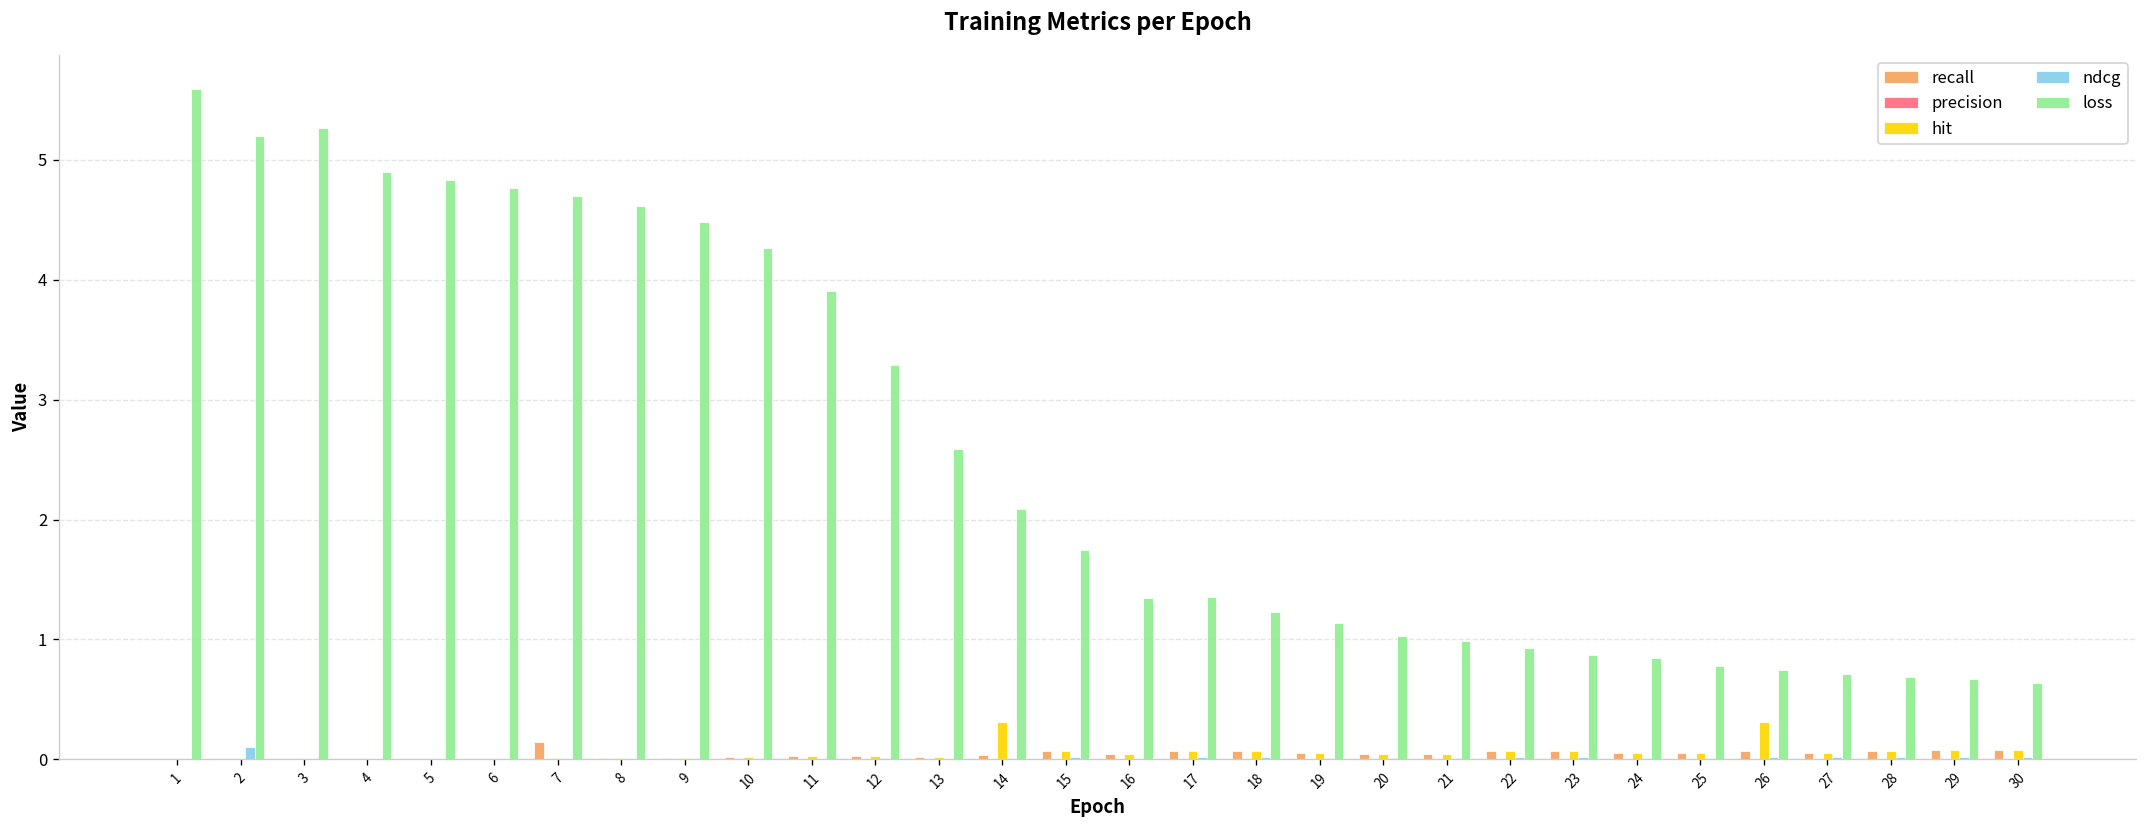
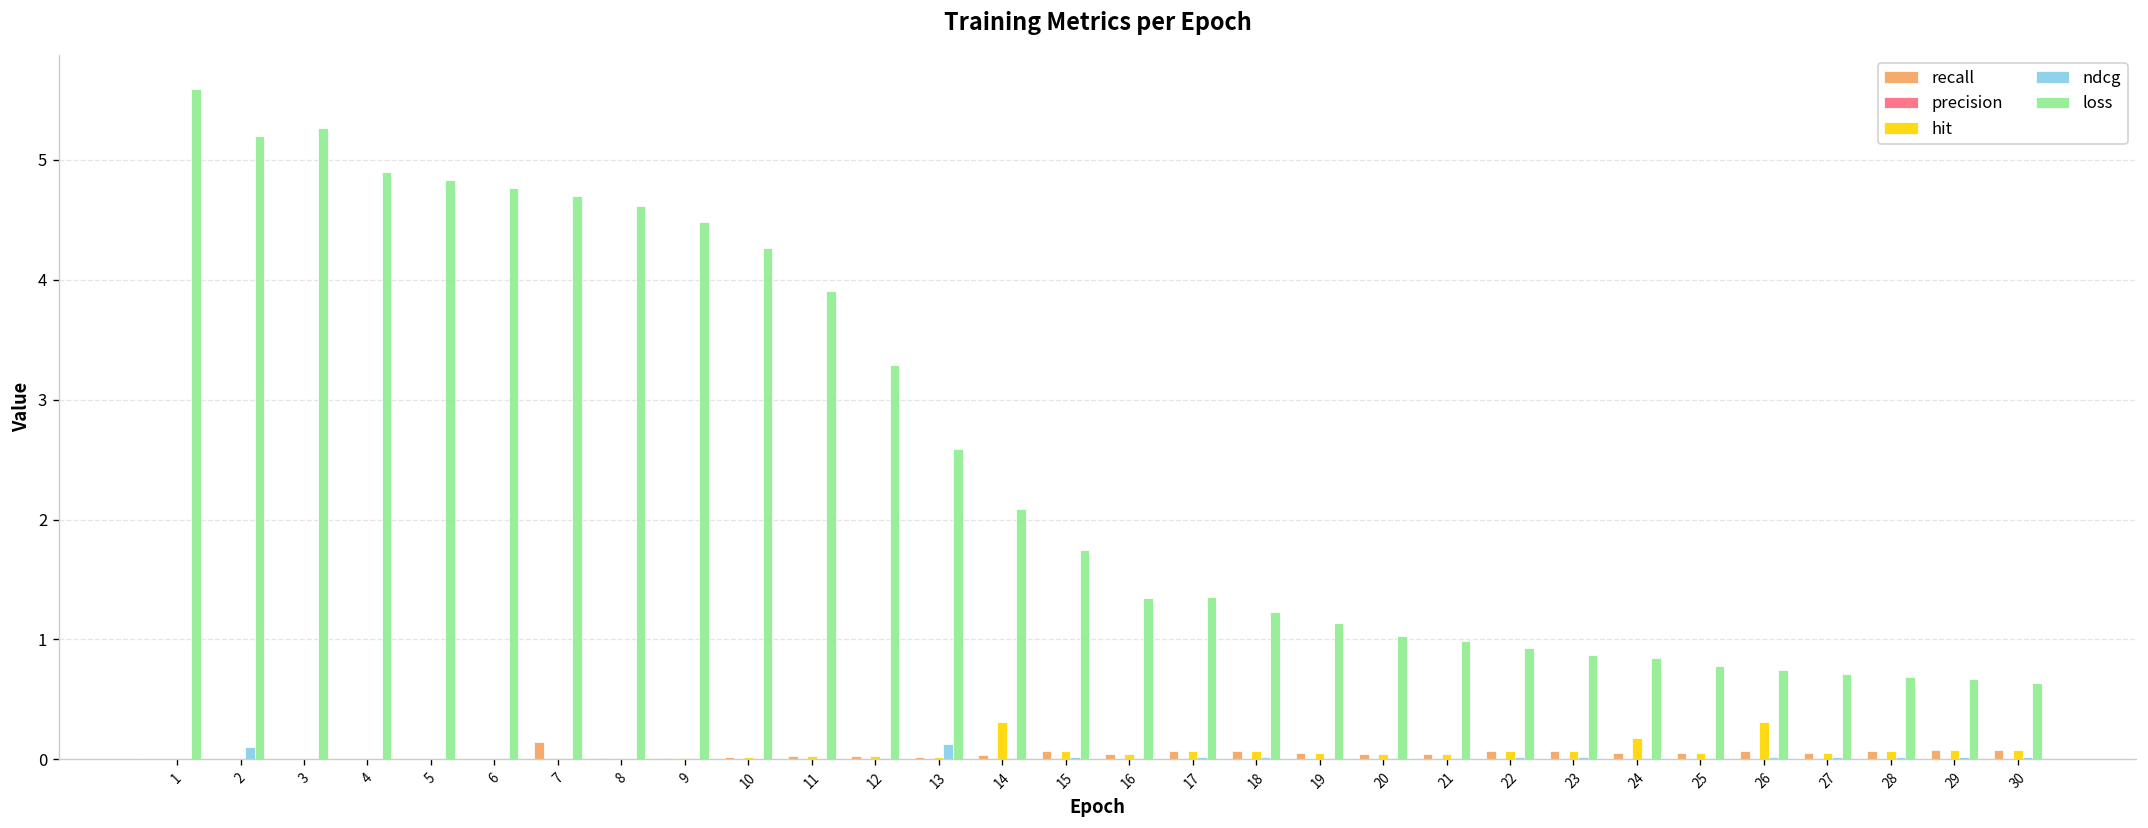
  {
    "recall": {
      "1": 0.0,
      "2": 0.0,
      "3": 0.0,
      "4": 0.0,
      "5": 0.0,
      "6": 0.0,
      "7": 0.1,
      "11": 0.0,
      "12": 0.0,
      "14": 0.0,
      "15": 0.1,
      "16": 0.0,
      "17": 0.1,
      "18": 0.1,
      "19": 0.1,
      "20": 0.0,
      "21": 0.0,
      "22": 0.1,
      "23": 0.1,
      "24": 0.1,
      "25": 0.1,
      "26": 0.1,
      "27": 0.1,
      "28": 0.1,
      "29": 0.1,
      "30": 0.1
    },
    "precision": {
      "1": 0.0,
      "2": 0.0,
      "3": 0.0,
      "4": 0.0,
      "5": 0.0,
      "6": 0.0
    },
    "hit": {
      "1": 0.0,
      "2": 0.0,
      "3": 0.0,
      "4": 0.0,
      "5": 0.0,
      "6": 0.0,
      "11": 0.0,
      "12": 0.0,
      "14": 0.3,
      "15": 0.1,
      "16": 0.0,
      "17": 0.1,
      "18": 0.1,
      "19": 0.1,
      "20": 0.0,
      "21": 0.0,
      "22": 0.1,
      "23": 0.1,
-     "24": 0.1,
+     "24": 0.2,
      "25": 0.1,
      "26": 0.3,
      "27": 0.1,
      "28": 0.1,
      "29": 0.1,
      "30": 0.1
    },
    "ndcg": {
      "1": 0.0,
      "2": 0.1,
      "3": 0.0,
      "4": 0.0,
      "5": 0.0,
      "6": 0.0,
-     "13": 0.0
+     "13": 0.1
    },
    "loss": {
      "1": 5.6,
      "2": 5.2,
      "3": 5.3,
      "4": 4.9,
      "5": 4.8,
      "6": 4.8,
      "7": 4.7,
      "8": 4.6,
      "9": 4.5,
      "10": 4.3,
      "11": 3.9,
      "12": 3.3,
      "13": 2.6,
      "14": 2.1,
      "15": 1.7,
      "16": 1.3,
      "17": 1.4,
      "18": 1.2,
      "19": 1.1,
      "20": 1.0,
      "21": 1.0,
      "22": 0.9,
      "23": 0.9,
      "24": 0.8,
      "25": 0.8,
      "26": 0.7,
      "27": 0.7,
      "28": 0.7,
      "29": 0.7,
      "30": 0.6
    }
  }
